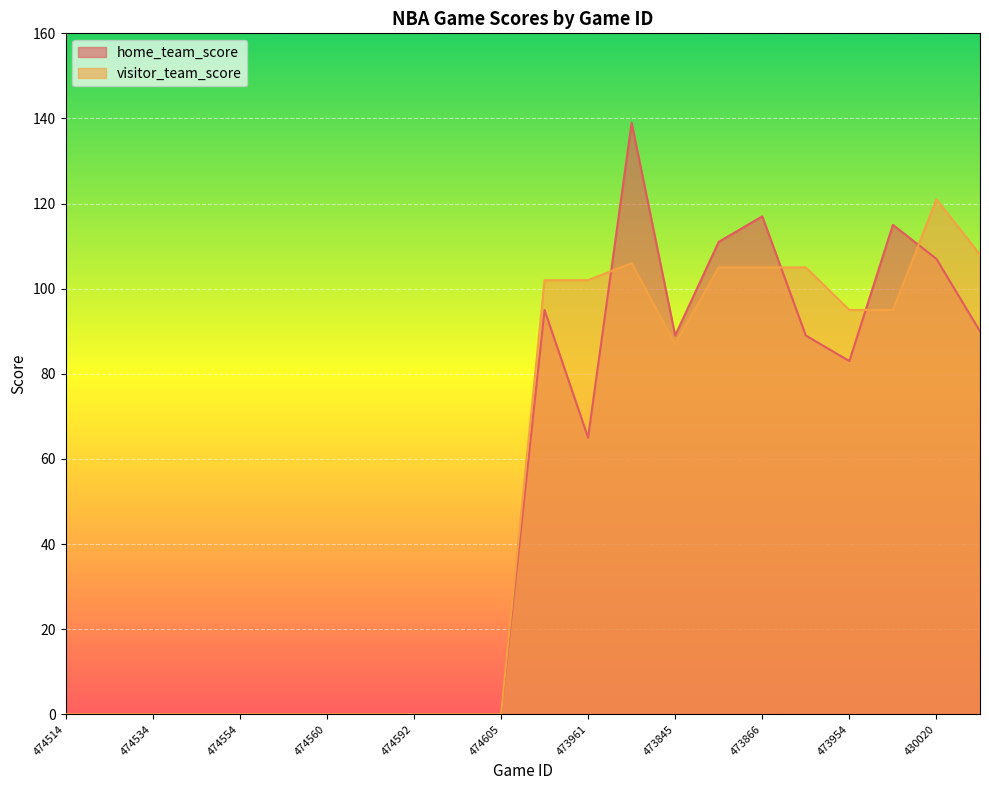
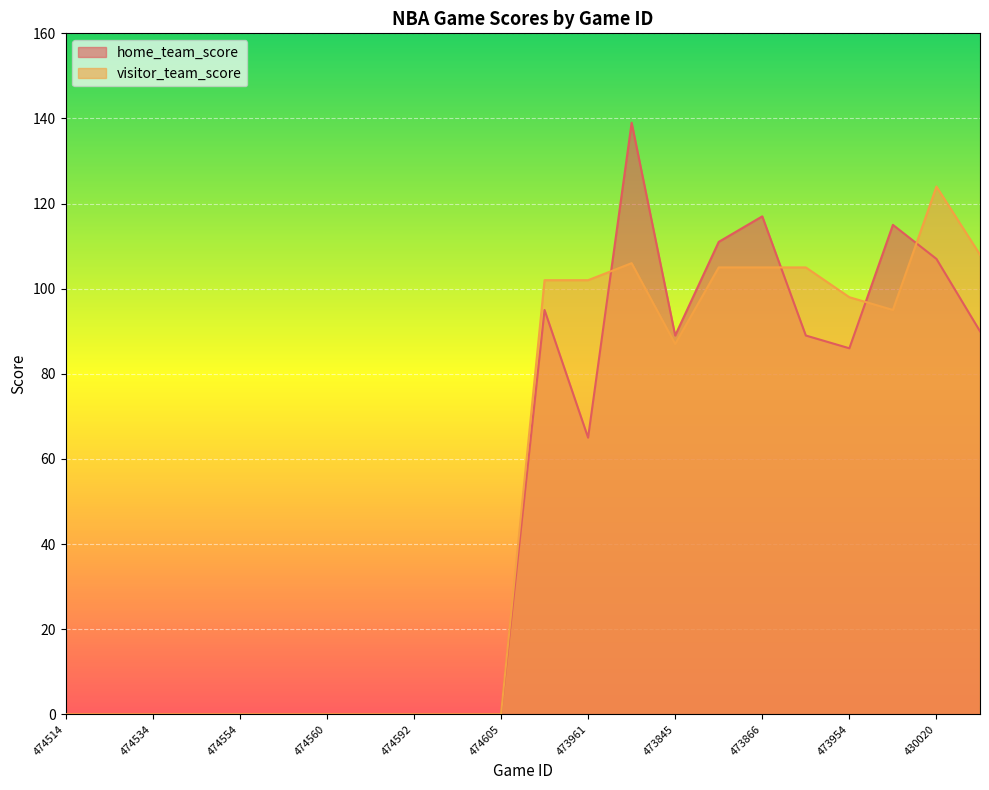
  {
    "home_team_score": {
      "473961": 65,
      "473845": 89,
      "473866": 117,
-     "473954": 83,
+     "473954": 86,
      "430020": 107
    },
    "visitor_team_score": {
      "473961": 102,
      "473845": 87,
      "473866": 105,
-     "473954": 95,
-     "430020": 121
+     "473954": 98,
+     "430020": 124
    }
  }
